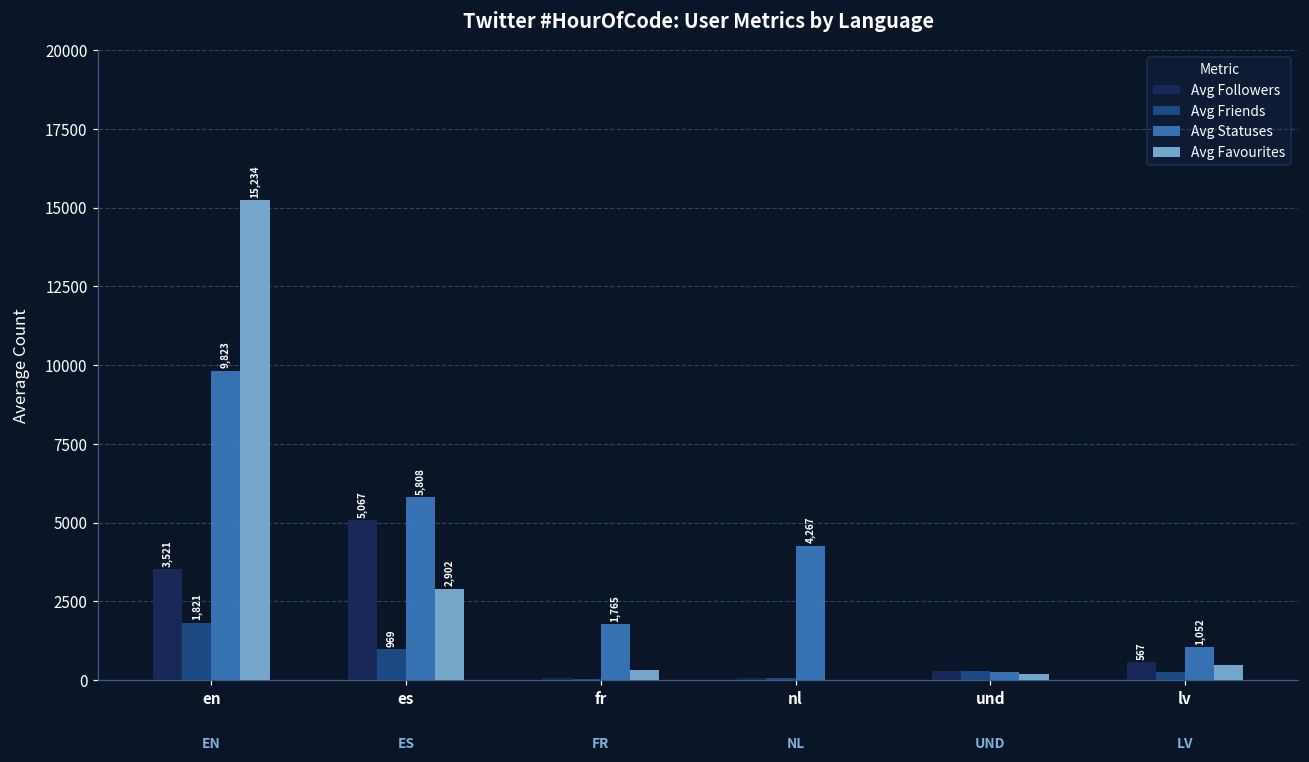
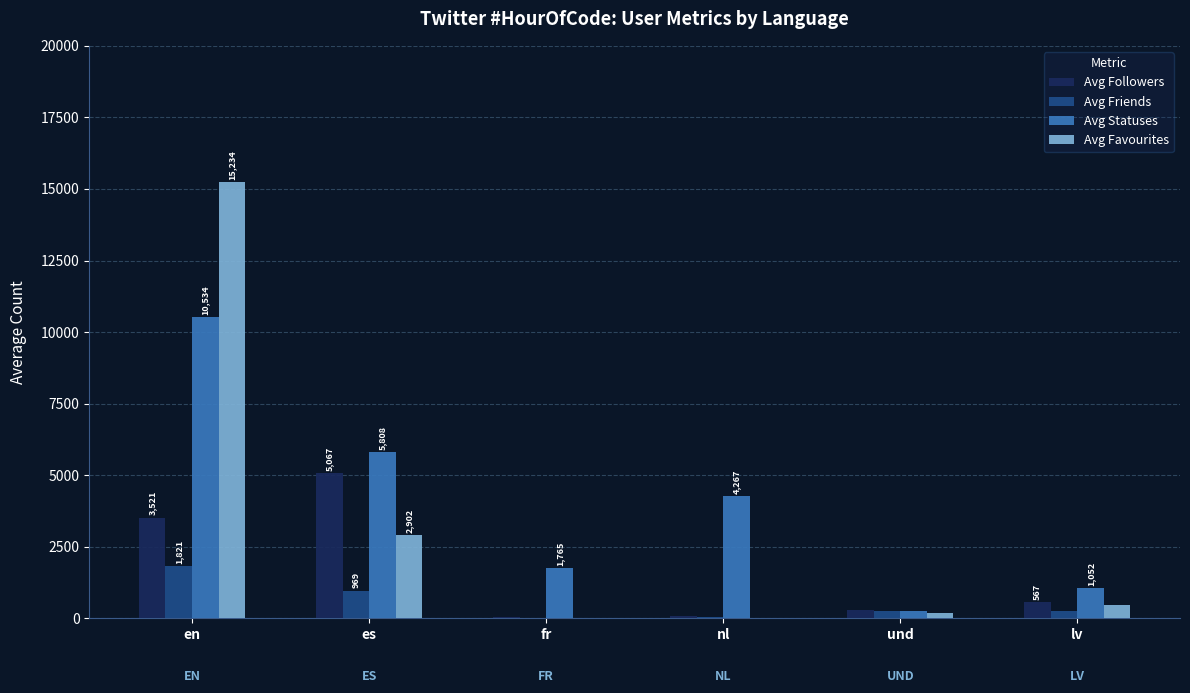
  {
    "Avg Statuses": {
-     "en": "9,823",
+     "en": "10,534",
      "es": "5,808",
      "fr": "1,765",
      "nl": "4,267",
      "lv": "1,052"
    },
    "Avg Favourites": {
-     "fr": "300",
+     "fr": "0",
      "und": "200",
      "lv": "500"
    }
  }
